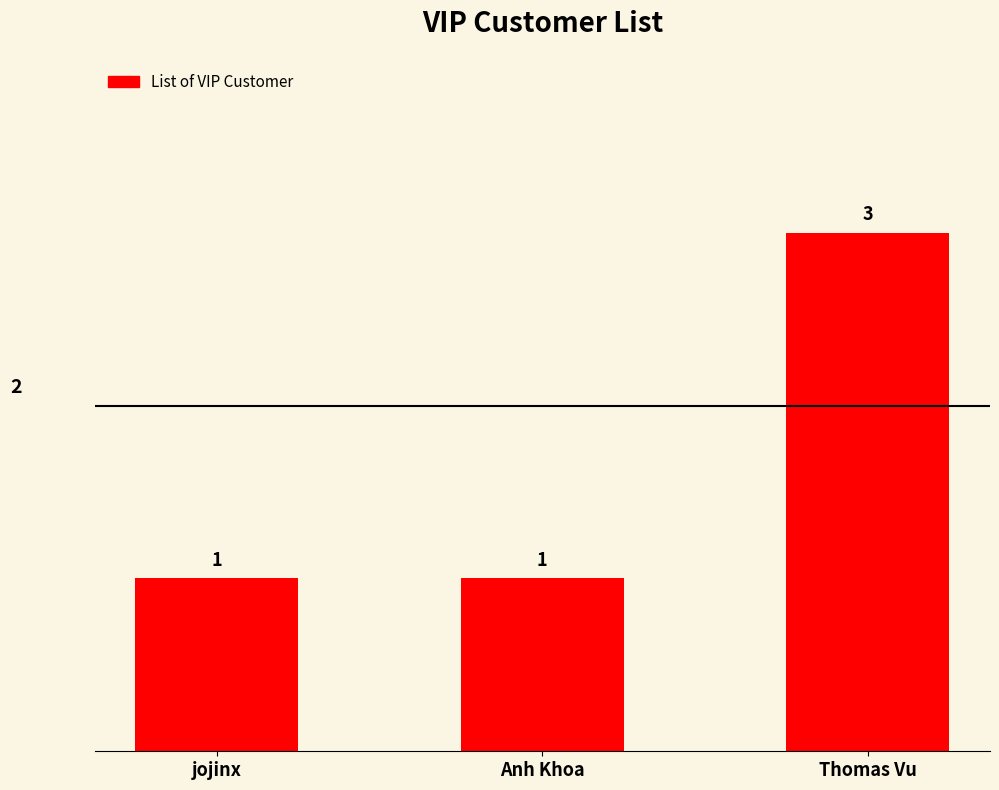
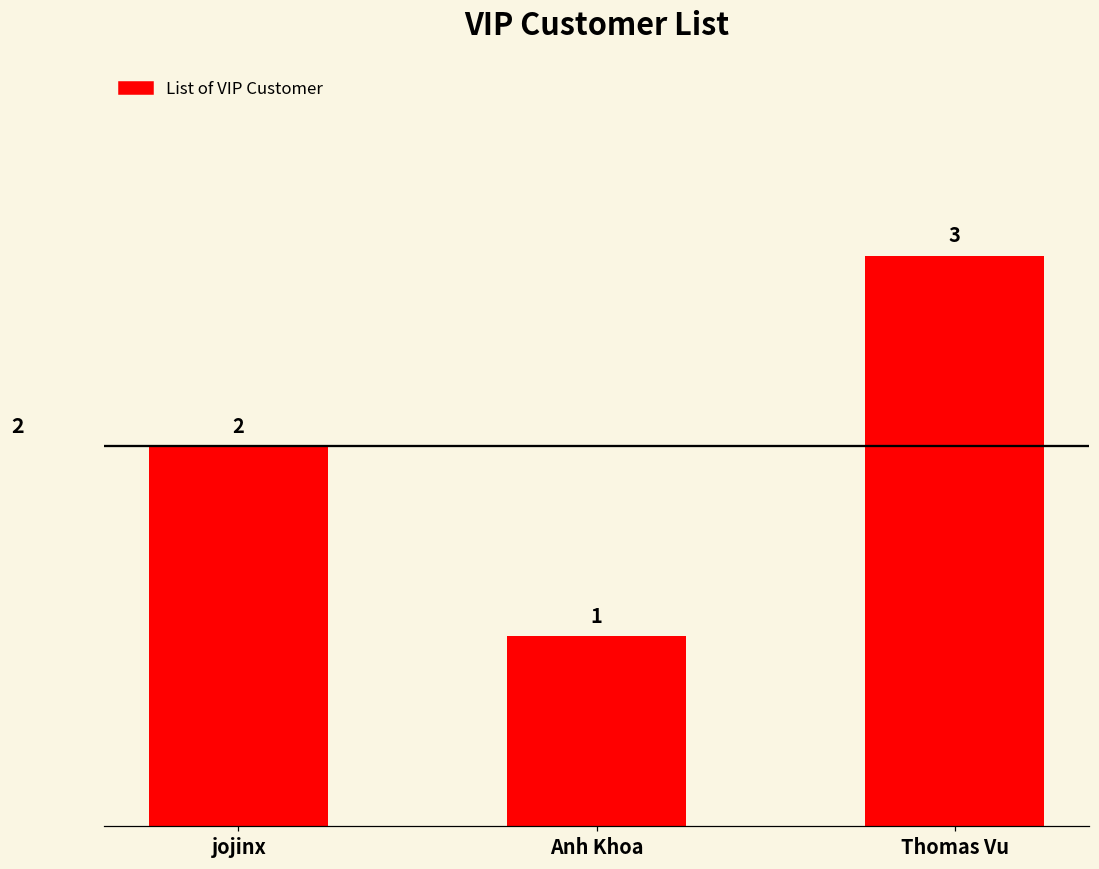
  {
-   "jojinx": 1,
+   "jojinx": 2,
    "Anh Khoa": 1,
    "Thomas Vu": 3
  }
